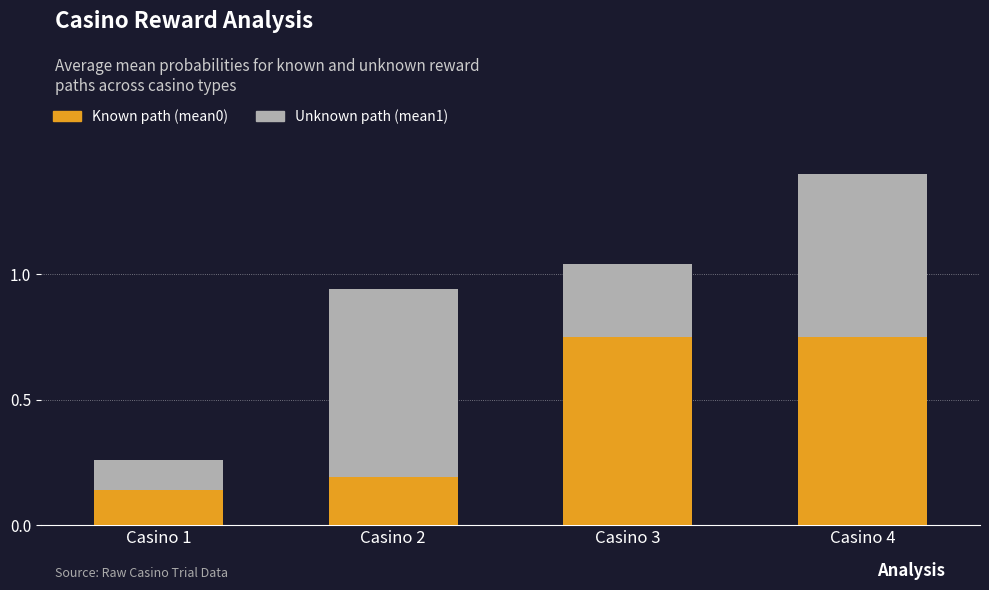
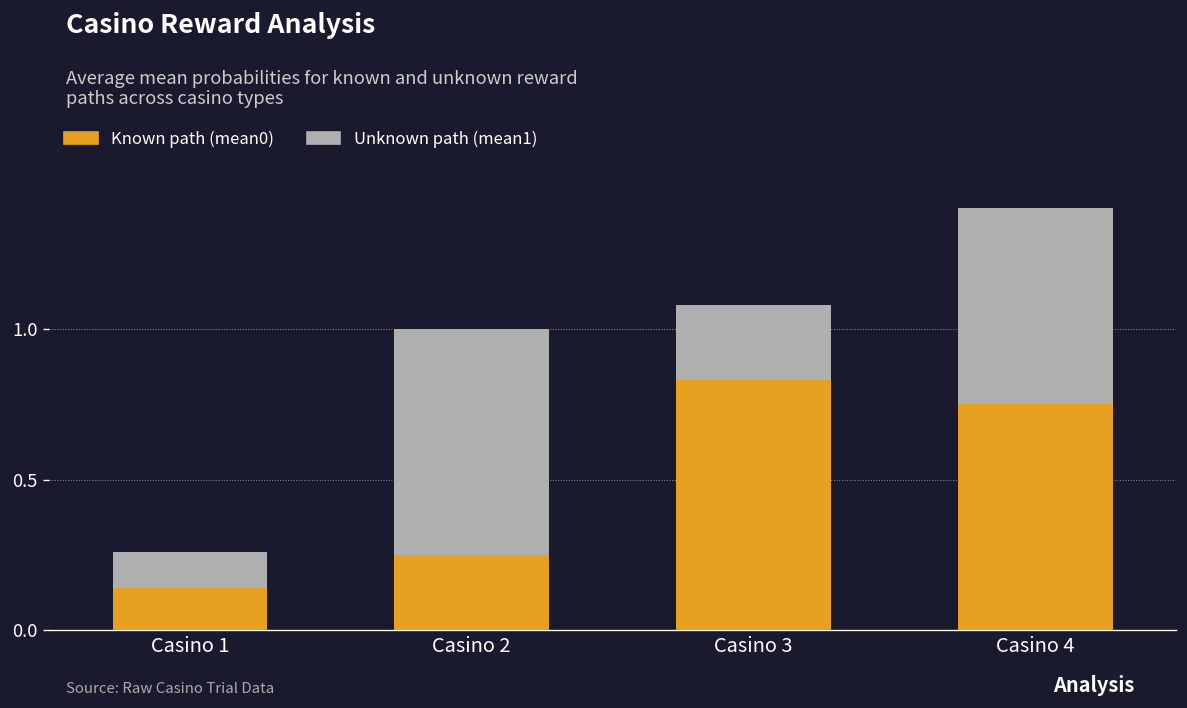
  {
    "Known path (mean0)": {
      "Casino 1": 0.14,
-     "Casino 2": 0.19,
-     "Casino 3": 0.75,
+     "Casino 2": 0.25,
+     "Casino 3": 0.83,
      "Casino 4": 0.75
    },
    "Unknown path (mean1)": {
      "Casino 1": 0.12,
      "Casino 2": 0.75,
-     "Casino 3": 0.29
+     "Casino 3": 0.25
    }
  }
